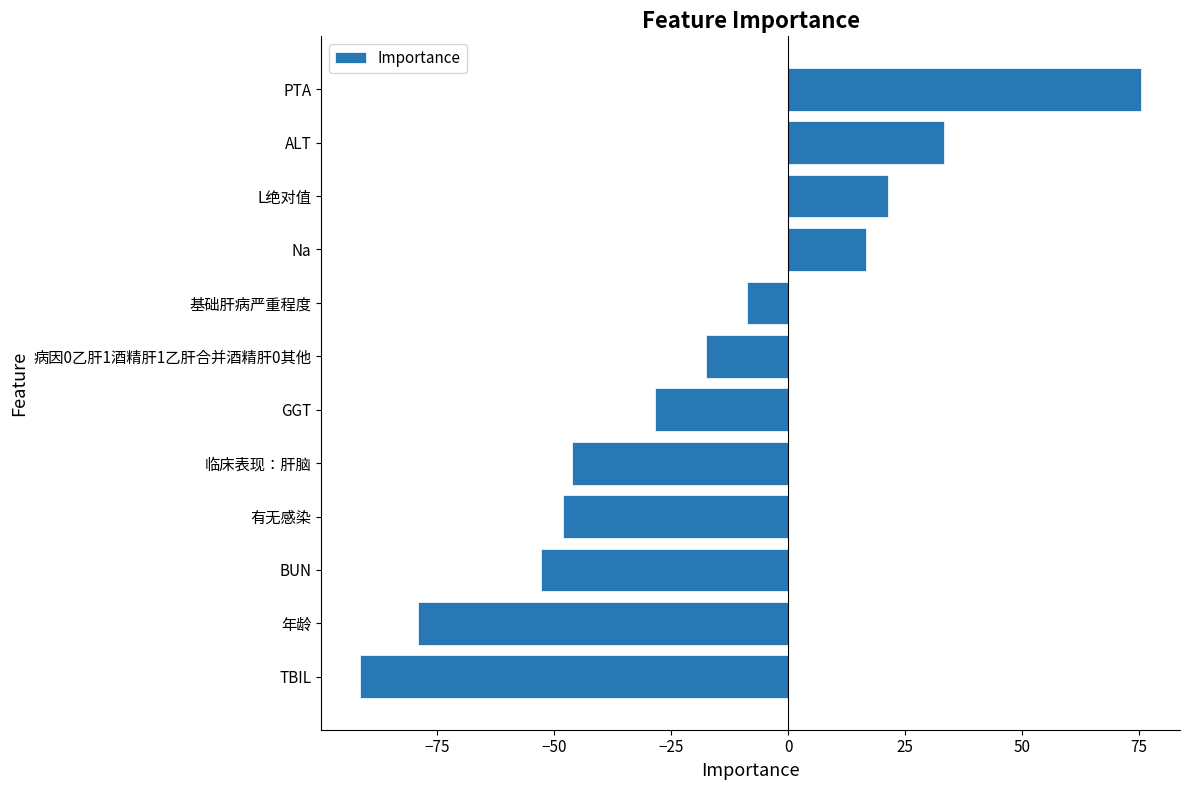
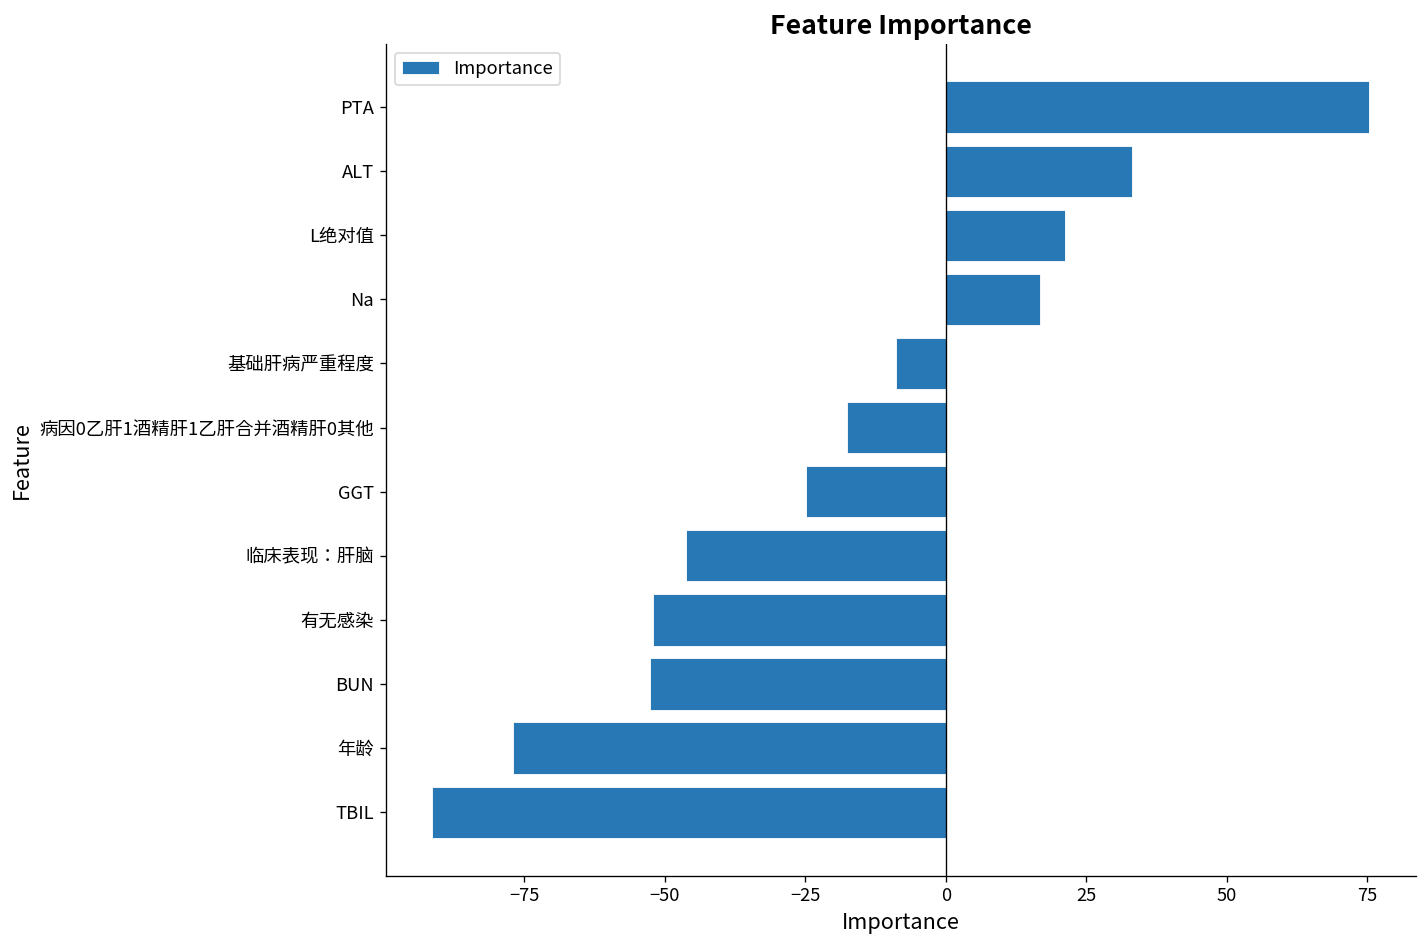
  {
    "PTA": 75,
    "ALT": 33,
    "L绝对值": 21,
    "Na": 17,
    "基础肝病严重程度": -9,
    "病因0乙肝1酒精肝1乙肝合并酒精肝0其他": -18,
-   "GGT": -28,
+   "GGT": -25,
    "临床表现：肝脑": -46,
-   "有无感染": -48,
+   "有无感染": -52,
    "BUN": -53,
-   "年龄": -79,
+   "年龄": -77,
    "TBIL": -91
  }
